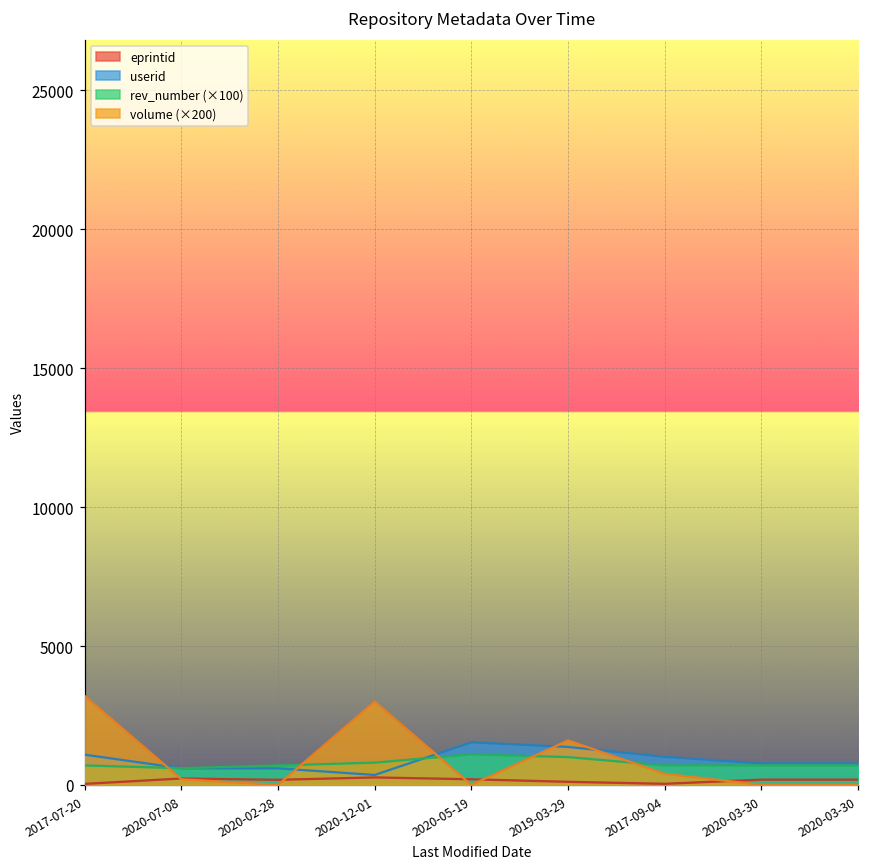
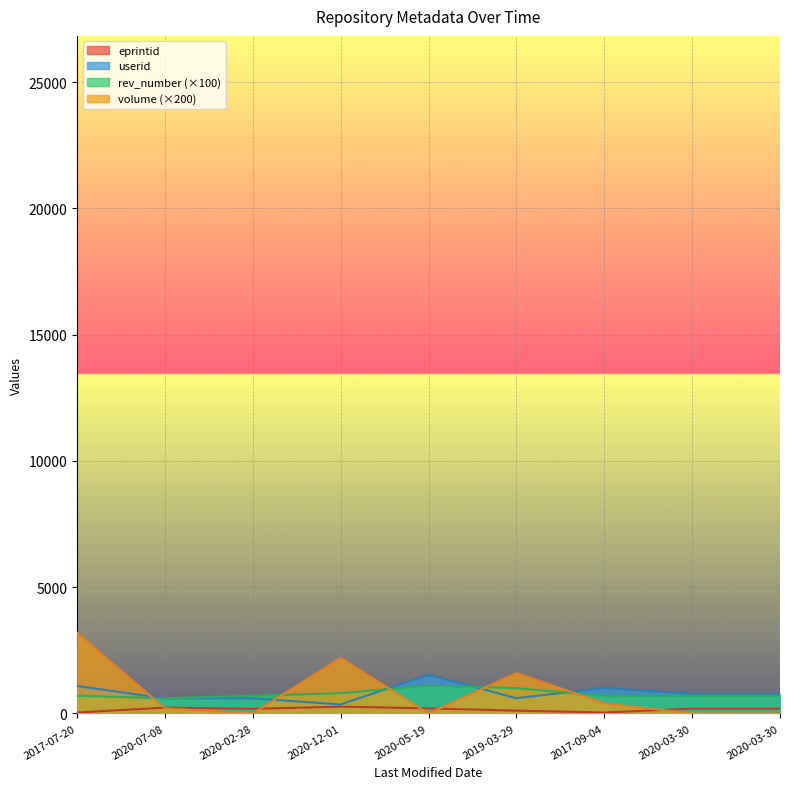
  {
    "eprintid": {
      "2017-07-20": 0,
      "2020-02-28": 200,
      "2020-05-19": 200,
      "2019-03-29": 100,
      "2017-09-04": 0
    },
    "userid": {
      "2017-07-20": 1100,
      "2020-02-28": 600,
      "2020-05-19": 1500,
-     "2019-03-29": 1400,
+     "2019-03-29": 600,
      "2017-09-04": 1000
    },
    "rev_number (×100)": {
      "2017-07-20": 700,
      "2020-02-28": 700,
      "2020-12-01": 800,
      "2020-05-19": 1100,
      "2019-03-29": 1000,
      "2017-09-04": 700
    },
    "volume (×200)": {
      "2017-07-20": 3200,
      "2020-02-28": 0,
-     "2020-12-01": 3000,
+     "2020-12-01": 2200,
      "2020-05-19": 0,
      "2019-03-29": 1600,
      "2017-09-04": 400
    }
  }
